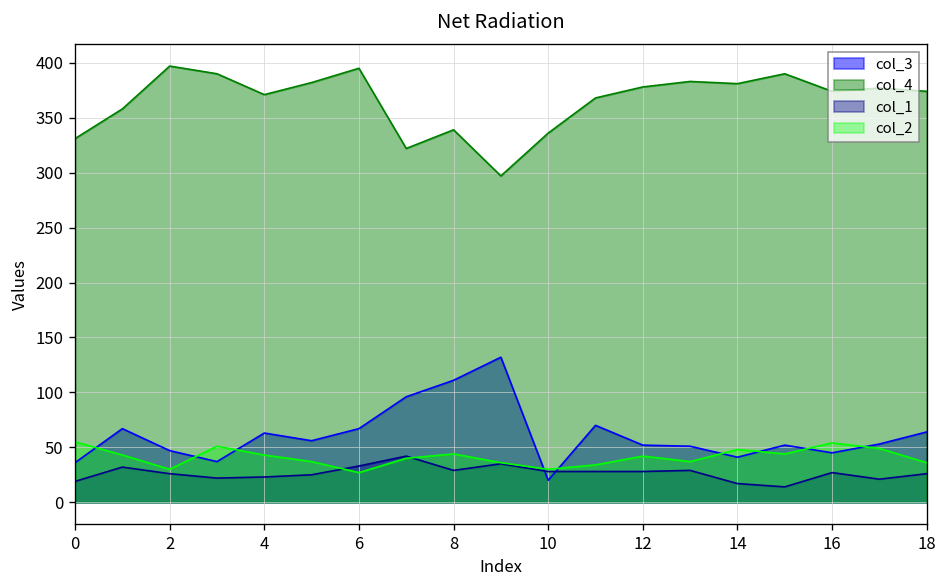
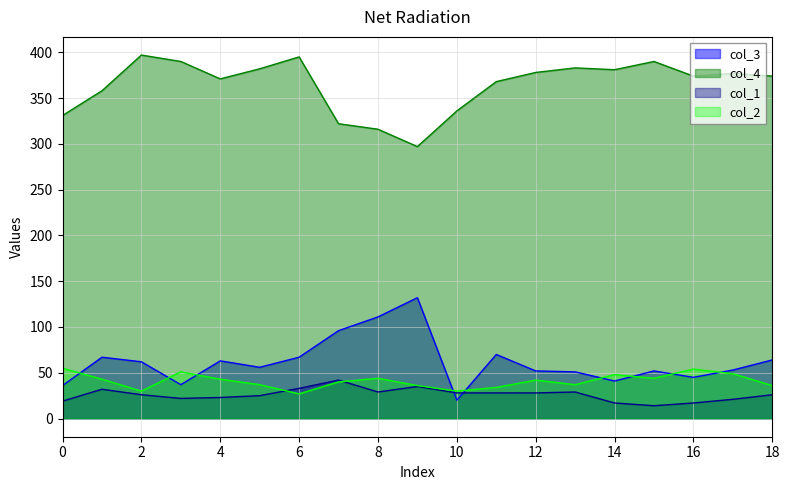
  {
    "col_3": {
      "0": 40,
-     "2": 50,
+     "2": 60,
      "4": 60,
      "6": 70,
      "8": 110,
      "10": 20,
      "12": 50,
      "14": 40,
      "16": 50,
      "18": 60
    },
    "col_4": {
      "0": 330,
      "2": 400,
      "4": 370,
      "6": 400,
-     "8": 340,
+     "8": 320,
      "10": 340,
      "12": 380,
      "14": 380,
      "18": 370
    },
    "col_1": {
      "0": 20,
      "2": 30,
      "4": 20,
      "6": 30,
      "8": 30,
      "12": 30,
      "14": 20,
-     "16": 30,
+     "16": 20,
      "18": 30
    },
    "col_2": {
      "0": 60,
      "2": 30,
      "4": 40,
      "6": 30,
      "8": 40,
      "12": 40,
      "14": 50,
      "16": 50,
      "18": 40
    }
  }
